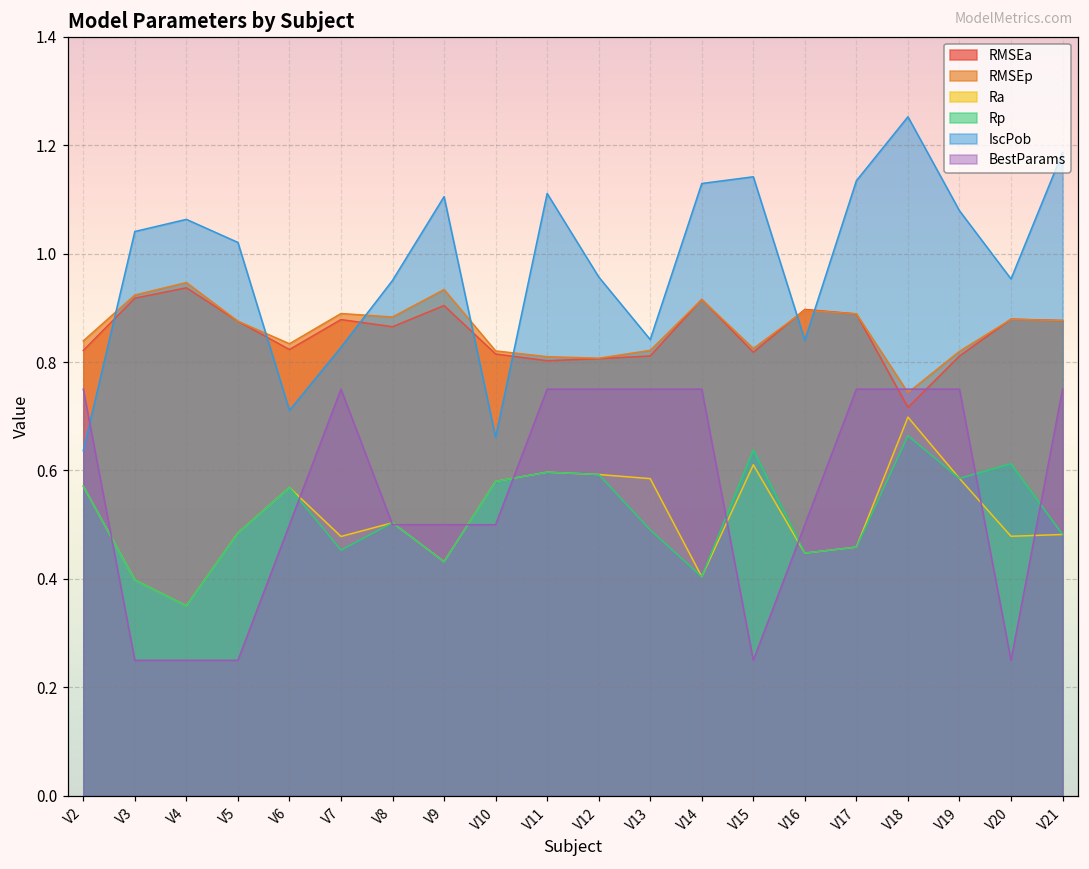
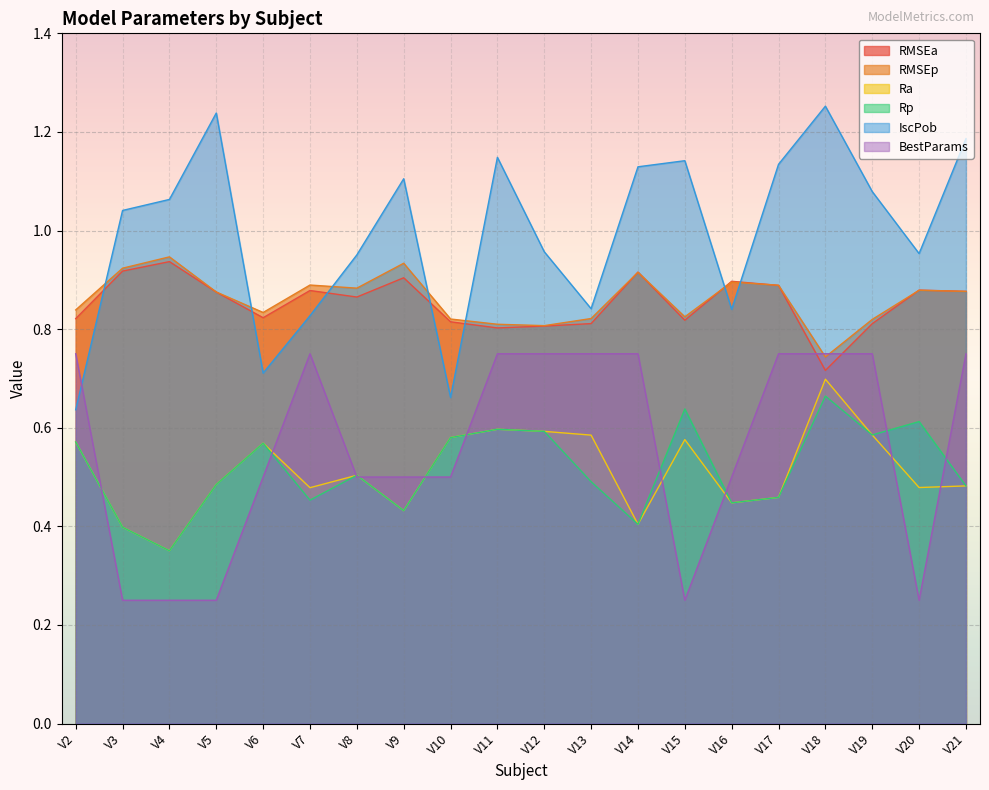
  {
    "Ra": {
      "V7": 0.48,
      "V13": 0.58,
-     "V15": 0.61,
+     "V15": 0.58,
      "V18": 0.70,
      "V20": 0.48
    },
    "Rp": {
      "V7": 0.45,
      "V13": 0.49,
      "V15": 0.64,
      "V18": 0.66,
      "V20": 0.61
    },
    "IscPob": {
      "V2": 0.64,
      "V3": 1.04,
      "V4": 1.06,
-     "V5": 1.02,
+     "V5": 1.24,
      "V6": 0.71,
      "V7": 0.83,
      "V8": 0.95,
      "V9": 1.11,
      "V10": 0.66,
-     "V11": 1.11,
+     "V11": 1.15,
      "V12": 0.96,
      "V13": 0.84,
      "V14": 1.13,
      "V15": 1.14,
      "V16": 0.84,
      "V17": 1.13,
      "V18": 1.25,
      "V19": 1.08,
      "V20": 0.95
    },
    "BestParams": {
      "V2": 0.75,
      "V3": 0.25,
      "V4": 0.25,
      "V5": 0.25,
      "V6": 0.50,
      "V7": 0.75,
      "V9": 0.50,
      "V10": 0.50,
      "V11": 0.75,
      "V12": 0.75,
      "V13": 0.75,
      "V14": 0.75,
      "V15": 0.25,
      "V16": 0.50,
      "V17": 0.75,
      "V18": 0.75,
      "V19": 0.75,
      "V20": 0.25,
      "V21": 0.75
    }
  }
